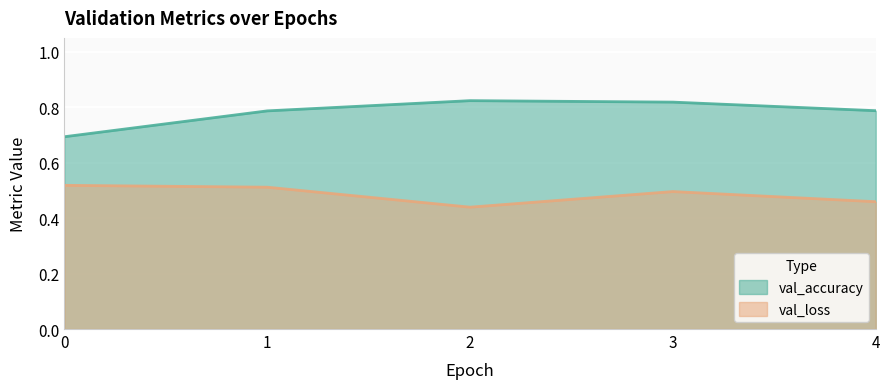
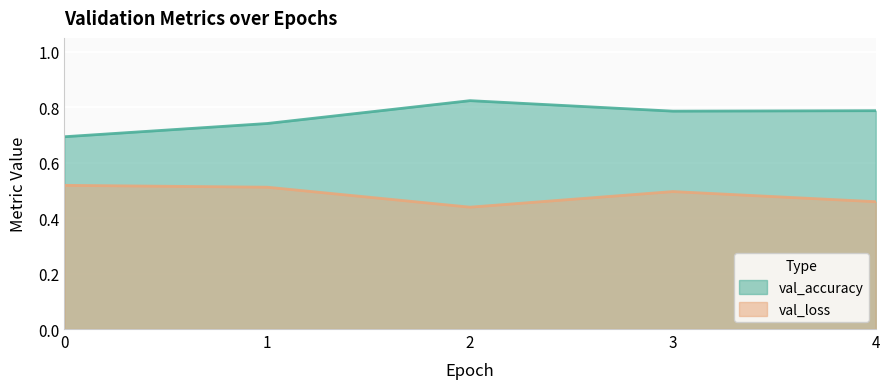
  {
    "val_accuracy": {
      "0": 0.69,
-     "1": 0.79,
+     "1": 0.74,
      "2": 0.82,
-     "3": 0.82,
+     "3": 0.79,
      "4": 0.79
    },
    "val_loss": {
      "0": 0.52,
      "1": 0.51,
      "2": 0.44,
      "3": 0.50,
      "4": 0.46
    }
  }
